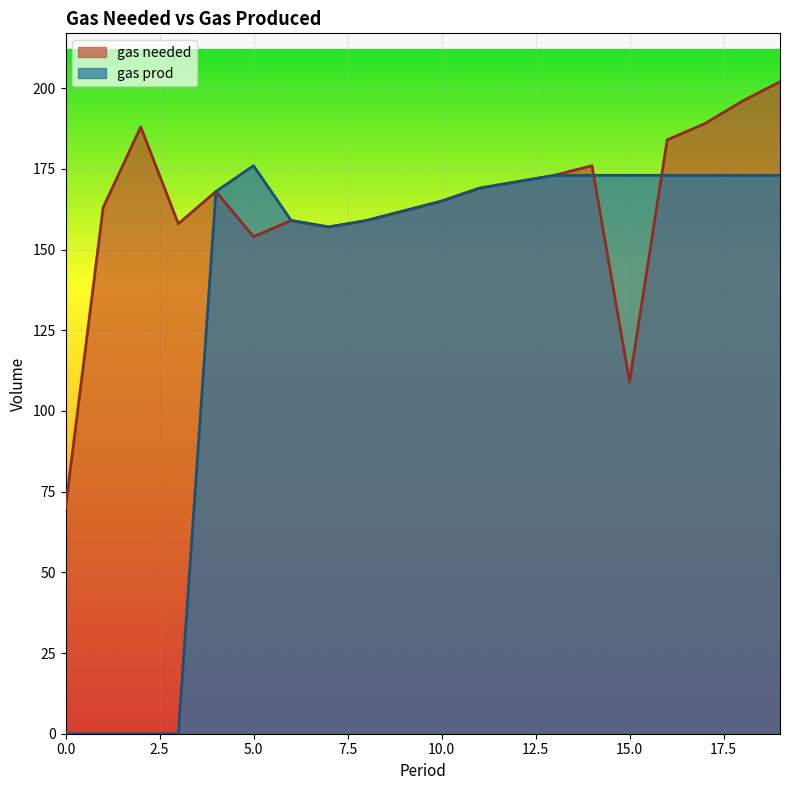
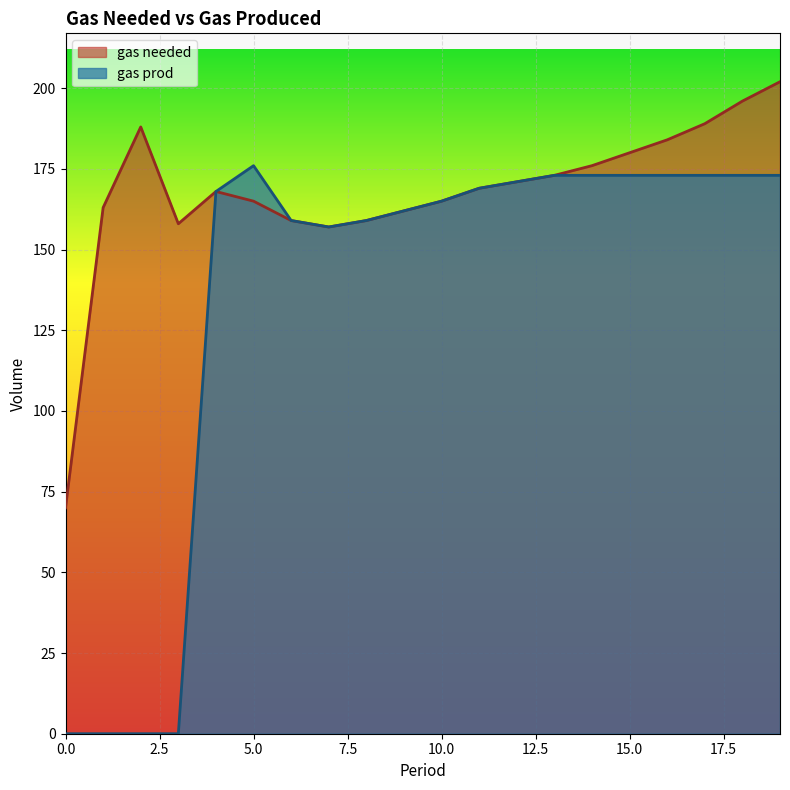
  {
    "gas needed": {
      "0.0": 70,
-     "5.0": 154,
-     "15.0": 109
+     "5.0": 165,
+     "15.0": 180
    },
    "gas prod": {
      "0.0": 0,
      "5.0": 176,
      "15.0": 173
    }
  }
